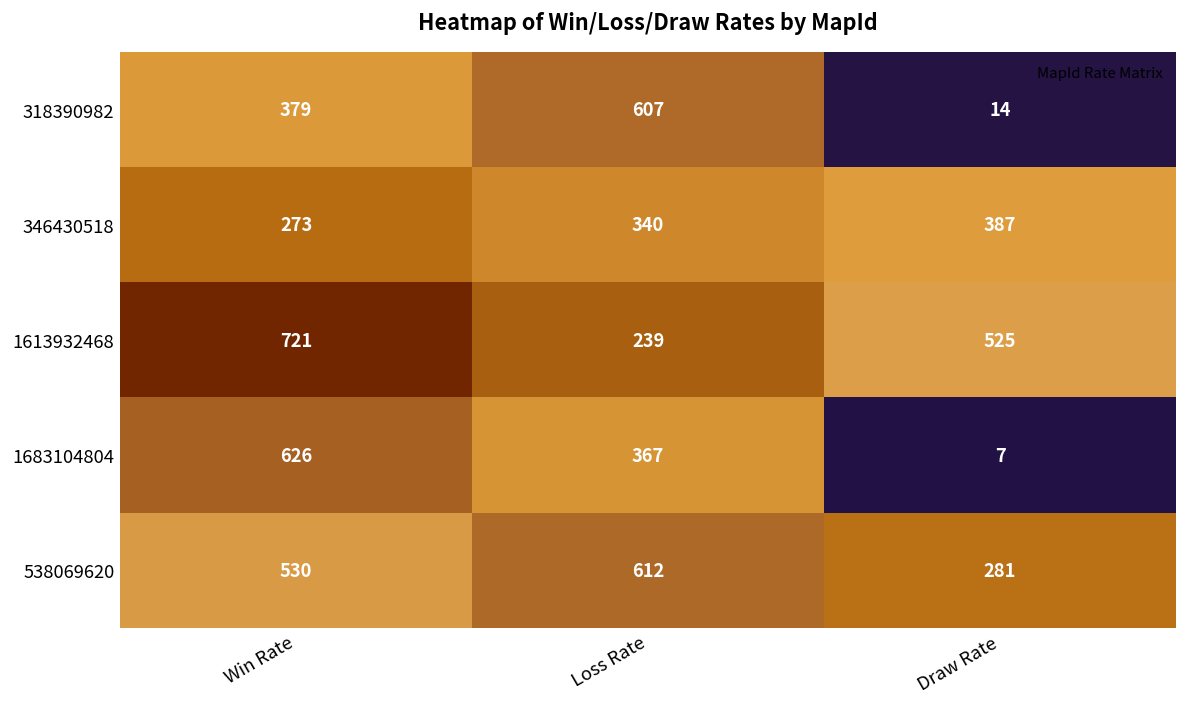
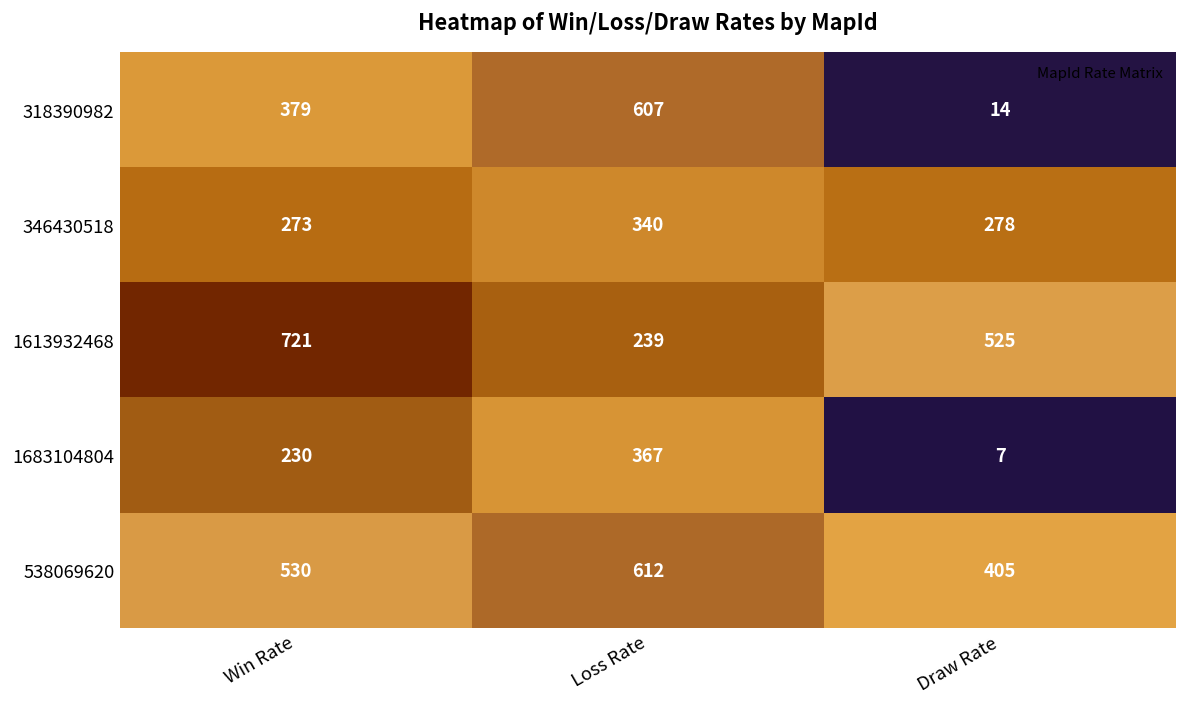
  {
    "318390982": {
      "Win Rate": 379,
      "Loss Rate": 607,
      "Draw Rate": 14
    },
    "346430518": {
      "Win Rate": 273,
      "Loss Rate": 340,
-     "Draw Rate": 387
+     "Draw Rate": 278
    },
    "1613932468": {
      "Win Rate": 721,
      "Loss Rate": 239,
      "Draw Rate": 525
    },
    "1683104804": {
-     "Win Rate": 626,
+     "Win Rate": 230,
      "Loss Rate": 367,
      "Draw Rate": 7
    },
    "538069620": {
      "Win Rate": 530,
      "Loss Rate": 612,
-     "Draw Rate": 281
+     "Draw Rate": 405
    }
  }
